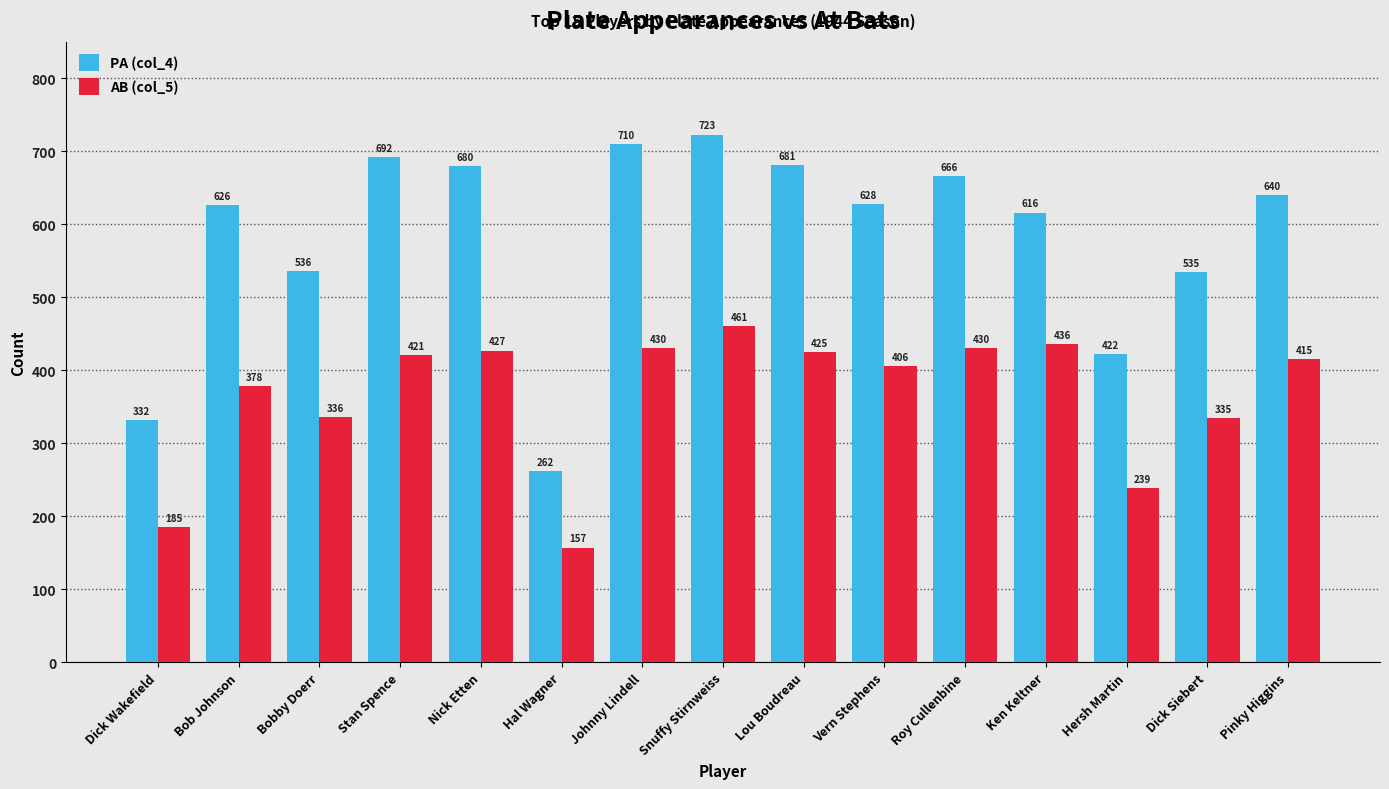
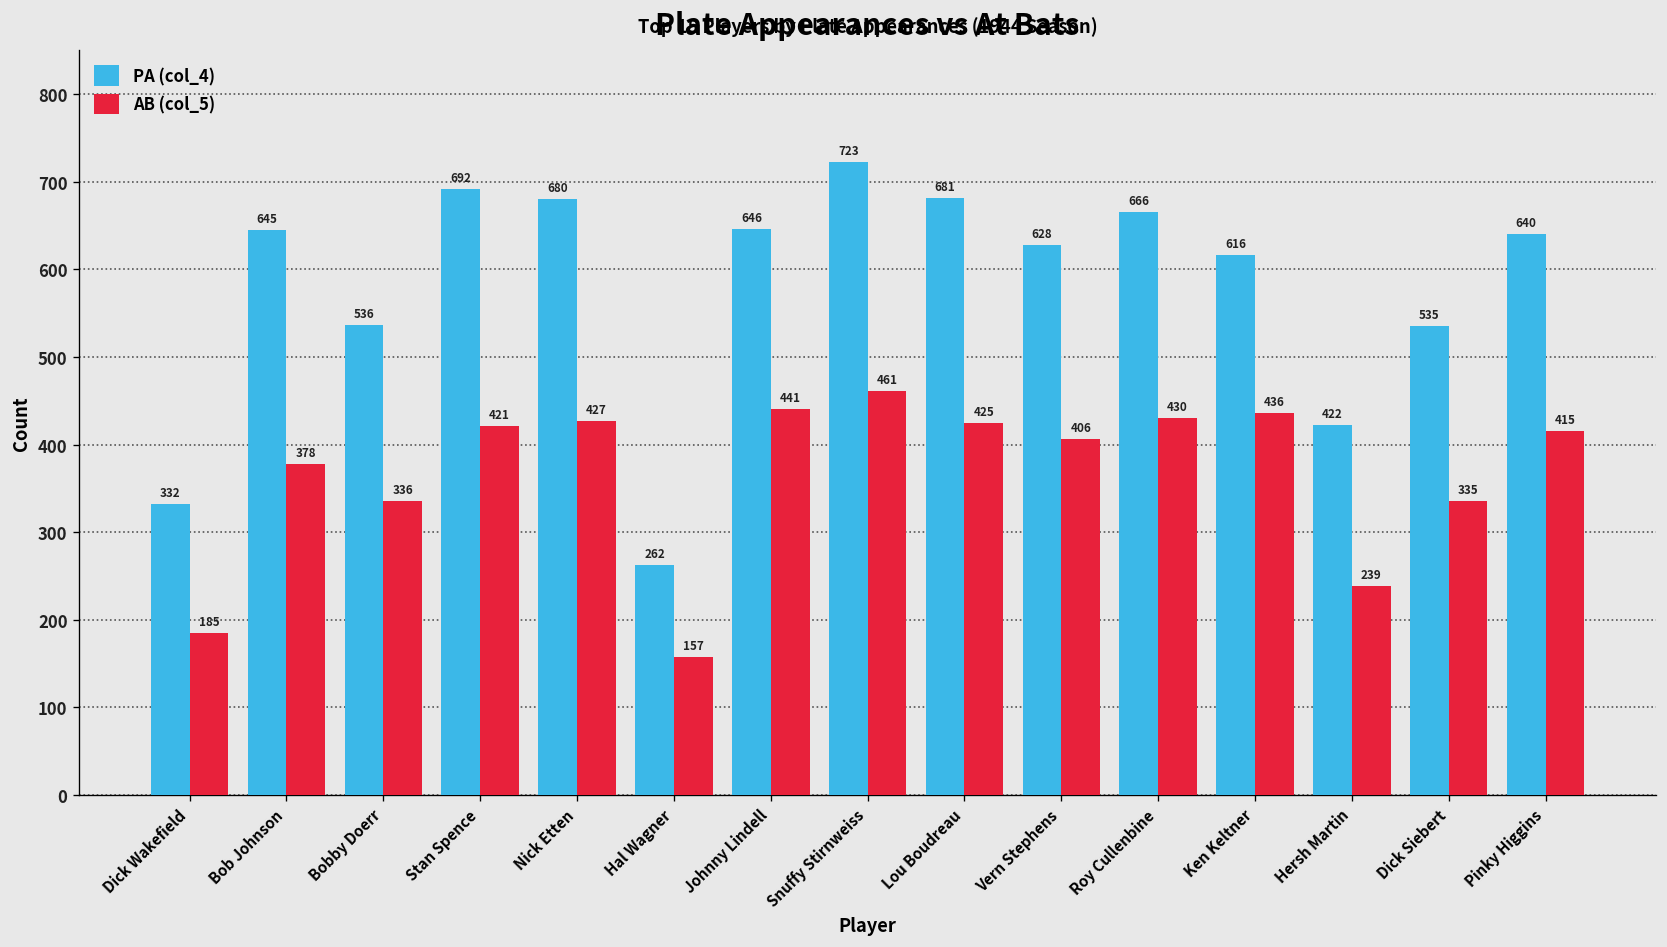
  {
    "PA (col_4)": {
      "Dick Wakefield": 332,
-     "Bob Johnson": 626,
+     "Bob Johnson": 645,
      "Bobby Doerr": 536,
      "Stan Spence": 692,
      "Nick Etten": 680,
      "Hal Wagner": 262,
-     "Johnny Lindell": 710,
+     "Johnny Lindell": 646,
      "Snuffy Stirnweiss": 723,
      "Lou Boudreau": 681,
      "Vern Stephens": 628,
      "Roy Cullenbine": 666,
      "Ken Keltner": 616,
      "Hersh Martin": 422,
      "Dick Siebert": 535,
      "Pinky Higgins": 640
    },
    "AB (col_5)": {
      "Dick Wakefield": 185,
      "Bob Johnson": 378,
      "Bobby Doerr": 336,
      "Stan Spence": 421,
      "Nick Etten": 427,
      "Hal Wagner": 157,
-     "Johnny Lindell": 430,
+     "Johnny Lindell": 441,
      "Snuffy Stirnweiss": 461,
      "Lou Boudreau": 425,
      "Vern Stephens": 406,
      "Roy Cullenbine": 430,
      "Ken Keltner": 436,
      "Hersh Martin": 239,
      "Dick Siebert": 335,
      "Pinky Higgins": 415
    }
  }
